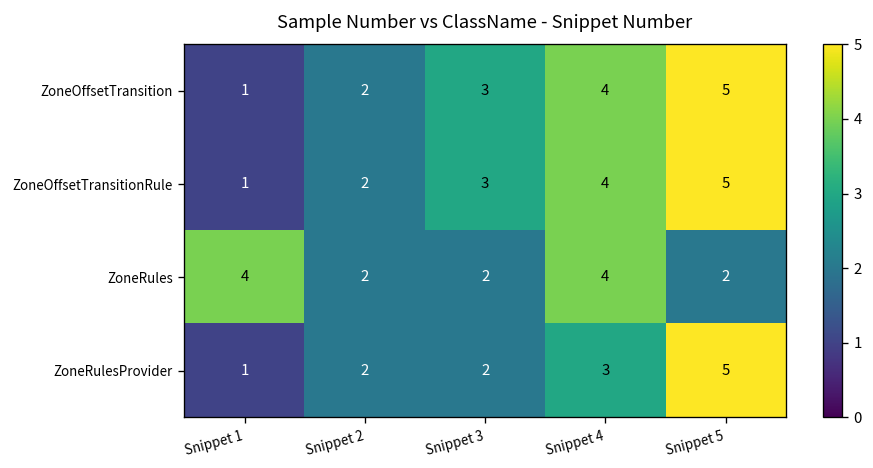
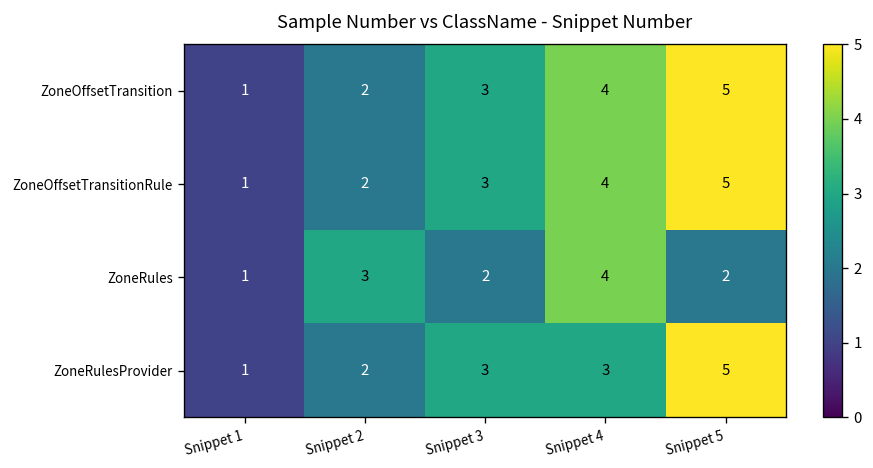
  {
    "ZoneOffsetTransition": {
      "Snippet 1": 1,
      "Snippet 2": 2,
      "Snippet 3": 3,
      "Snippet 4": 4,
      "Snippet 5": 5
    },
    "ZoneOffsetTransitionRule": {
      "Snippet 1": 1,
      "Snippet 2": 2,
      "Snippet 3": 3,
      "Snippet 4": 4,
      "Snippet 5": 5
    },
    "ZoneRules": {
-     "Snippet 1": 4,
-     "Snippet 2": 2,
+     "Snippet 1": 1,
+     "Snippet 2": 3,
      "Snippet 3": 2,
      "Snippet 4": 4,
      "Snippet 5": 2
    },
    "ZoneRulesProvider": {
      "Snippet 1": 1,
      "Snippet 2": 2,
-     "Snippet 3": 2,
+     "Snippet 3": 3,
      "Snippet 4": 3,
      "Snippet 5": 5
    }
  }
